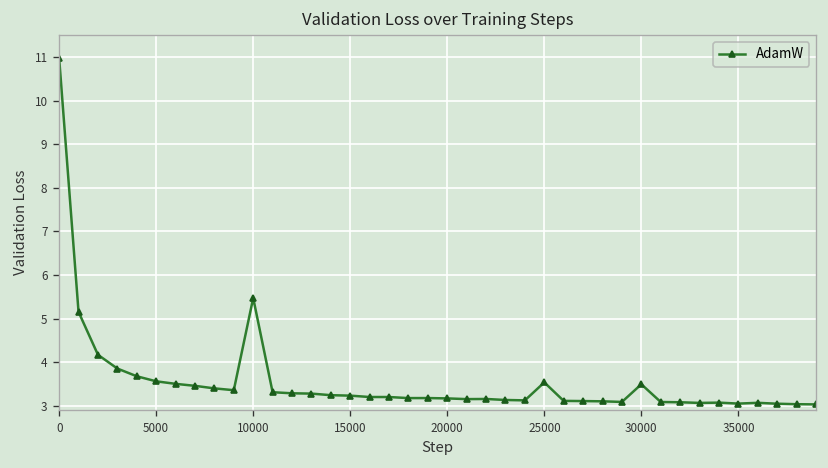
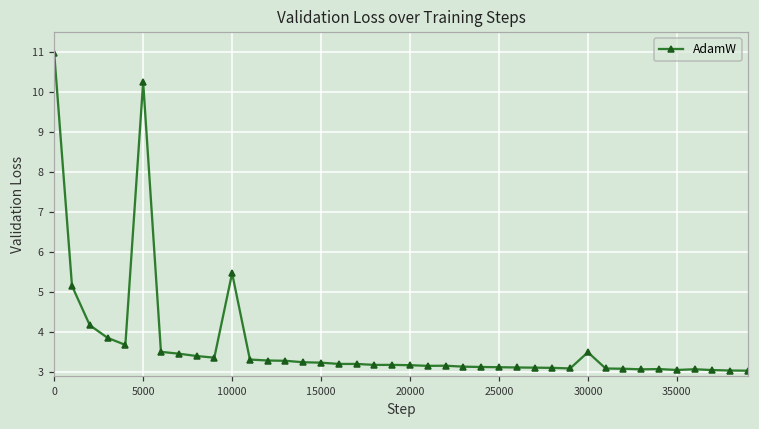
  {
    "0": 11.0,
-   "5000": 3.6,
+   "5000": 10.3,
    "10000": 5.5,
    "15000": 3.2,
    "20000": 3.2,
-   "25000": 3.5,
+   "25000": 3.1,
    "30000": 3.5,
    "35000": 3.0
  }
